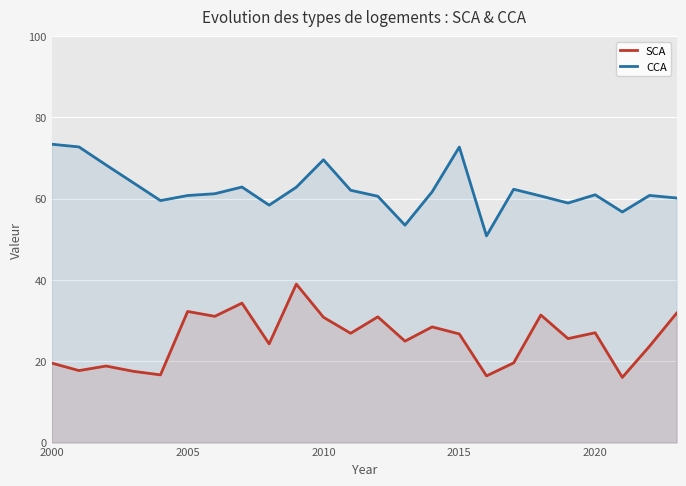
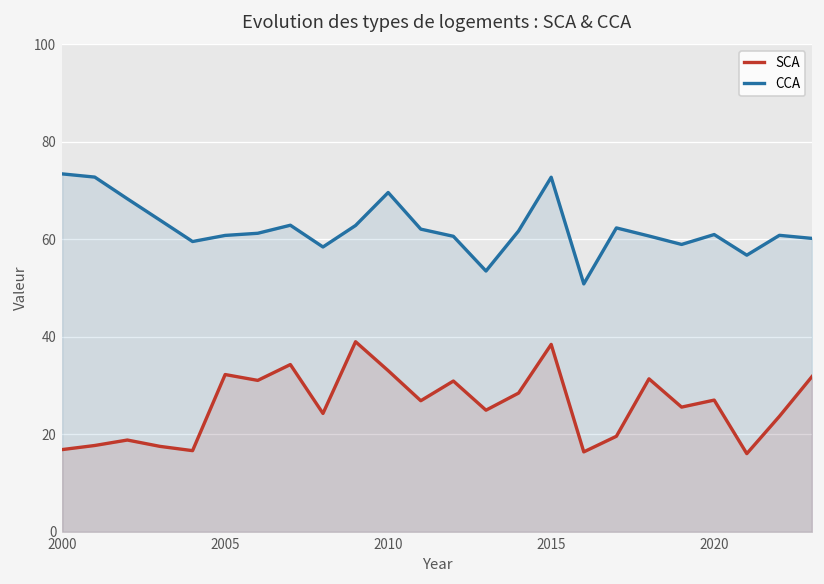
  {
    "SCA": {
-     "2000": 20,
+     "2000": 17,
      "2005": 32,
-     "2010": 31,
-     "2015": 27,
+     "2010": 33,
+     "2015": 38,
      "2020": 27
    },
    "CCA": {
      "2000": 73,
      "2005": 61,
      "2010": 70,
      "2015": 73,
      "2020": 61
    }
  }
